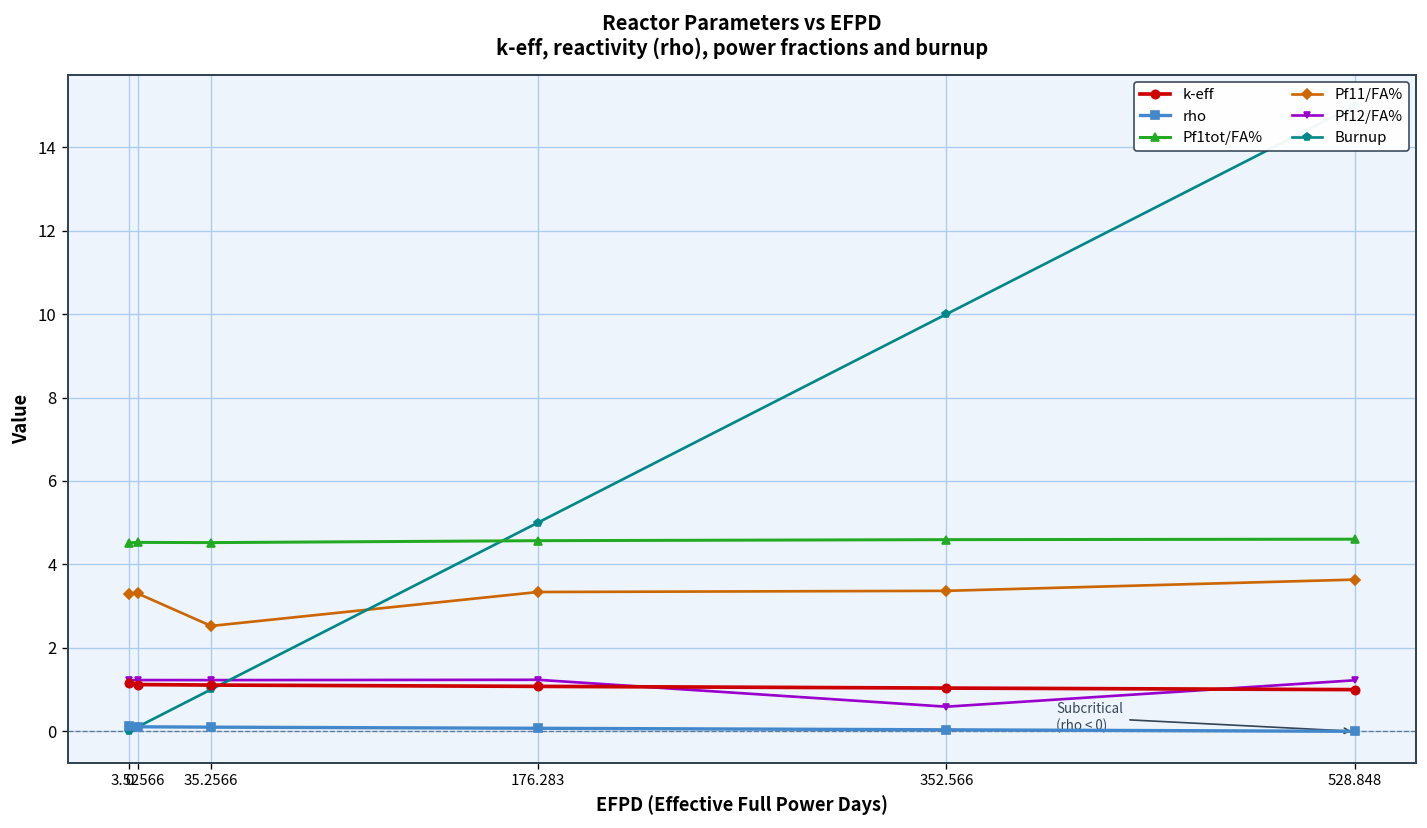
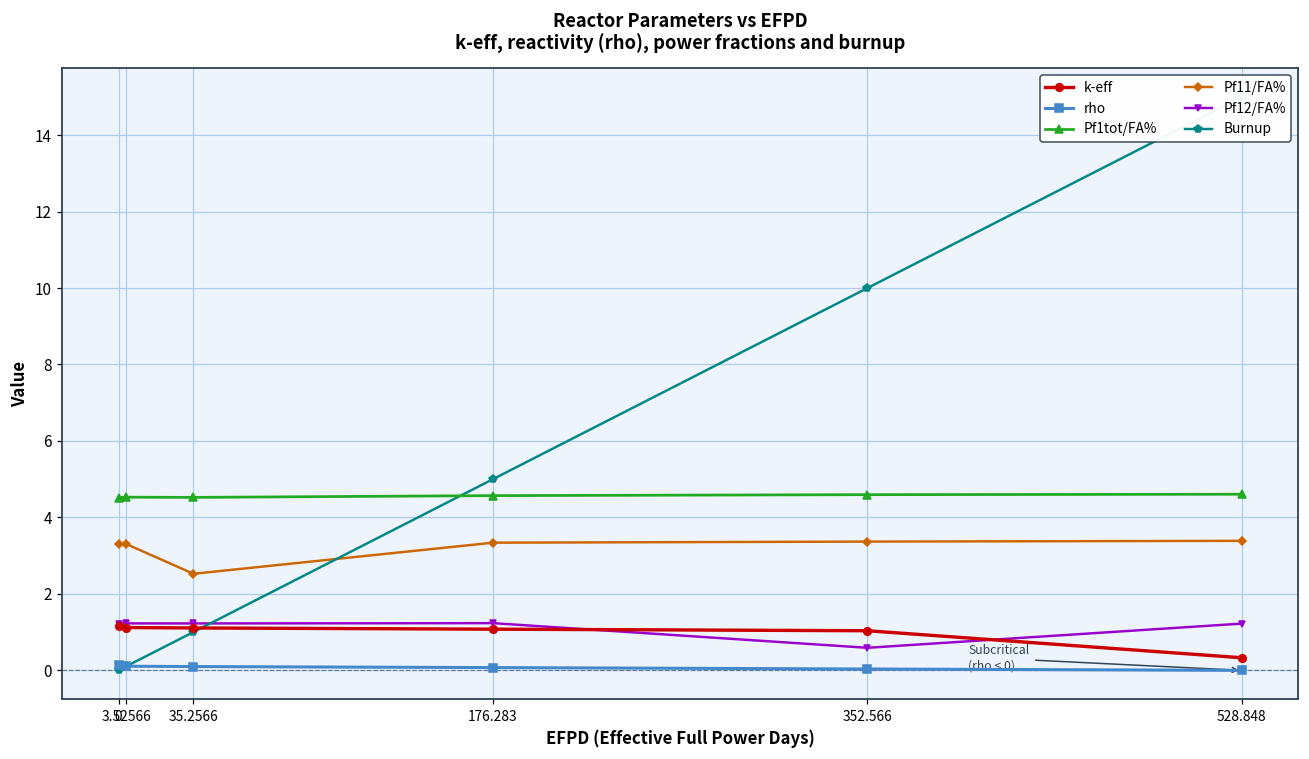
  {
    "k-eff": {
      "35.2566": 1.1,
      "176.283": 1.1,
      "352.566": 1.0,
-     "528.848": 1.0
+     "528.848": 0.3
    },
    "rho": {
      "528.848": 0
    },
    "Pf1tot/FA%": {
      "35.2566": 4.5,
      "176.283": 4.6,
      "352.566": 4.6,
      "528.848": 4.6
    },
    "Pf11/FA%": {
      "35.2566": 2.5,
      "176.283": 3.3,
      "352.566": 3.4,
-     "528.848": 3.6
+     "528.848": 3.4
    },
    "Pf12/FA%": {
      "35.2566": 1.2,
      "176.283": 1.2,
      "352.566": 0.6,
      "528.848": 1.2
    },
    "Burnup": {
      "35.2566": 1.0,
      "176.283": 5.0,
      "352.566": 10.0
    }
  }
